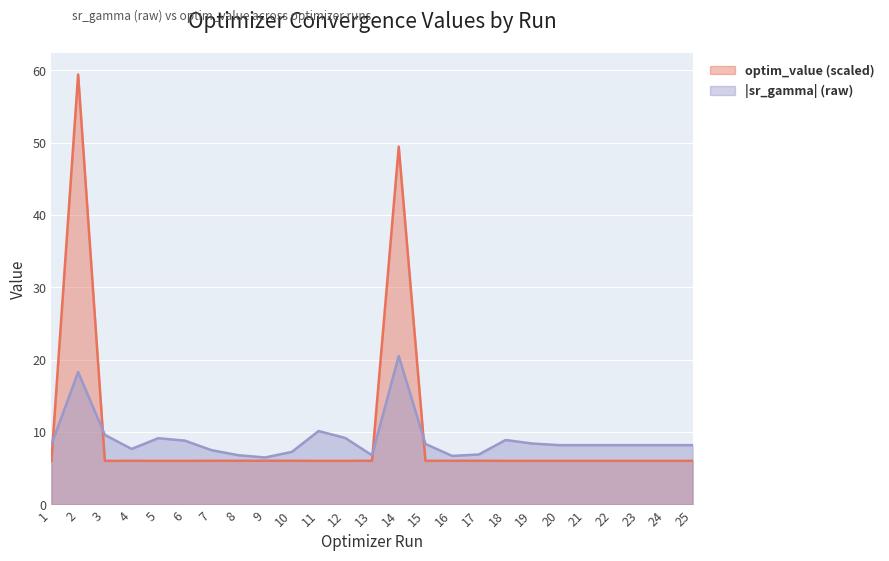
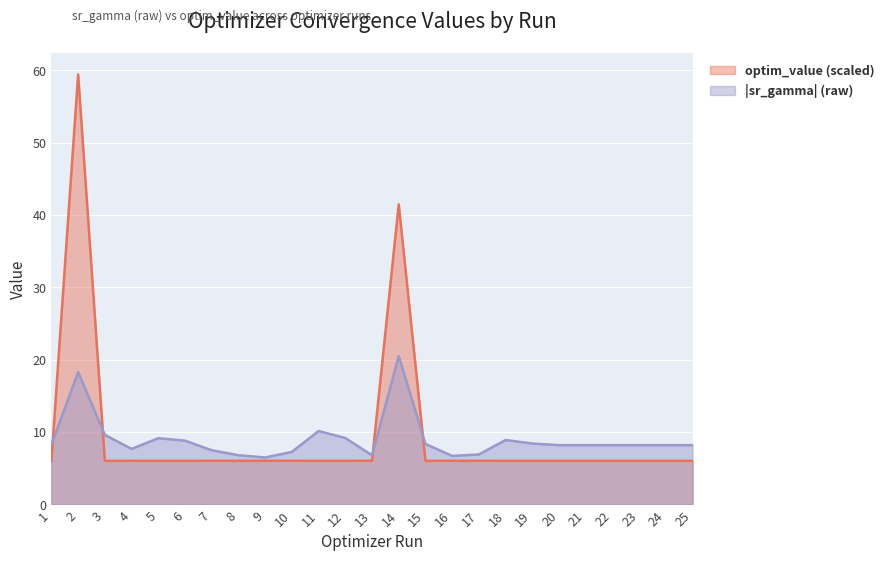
  {
    "optim_value (scaled)": {
      "1": 6,
      "2": 59,
      "3": 6,
      "4": 6,
      "5": 6,
      "6": 6,
      "7": 6,
      "8": 6,
      "9": 6,
      "10": 6,
      "11": 6,
      "12": 6,
      "13": 6,
-     "14": 49,
+     "14": 41,
      "15": 6,
      "16": 6,
      "17": 6,
      "18": 6,
      "19": 6,
      "20": 6,
      "21": 6,
      "22": 6,
      "23": 6,
      "24": 6,
      "25": 6
    },
    "|sr_gamma| (raw)": {
      "1": 8,
      "2": 18,
      "3": 10,
      "4": 8,
      "5": 9,
      "6": 9,
      "7": 8,
      "8": 7,
      "9": 6,
      "10": 7,
      "11": 10,
      "12": 9,
      "13": 7,
      "14": 21,
      "15": 8,
      "16": 7,
      "17": 7,
      "18": 9,
      "19": 8,
      "20": 8,
      "21": 8,
      "22": 8,
      "23": 8,
      "24": 8,
      "25": 8
    }
  }
